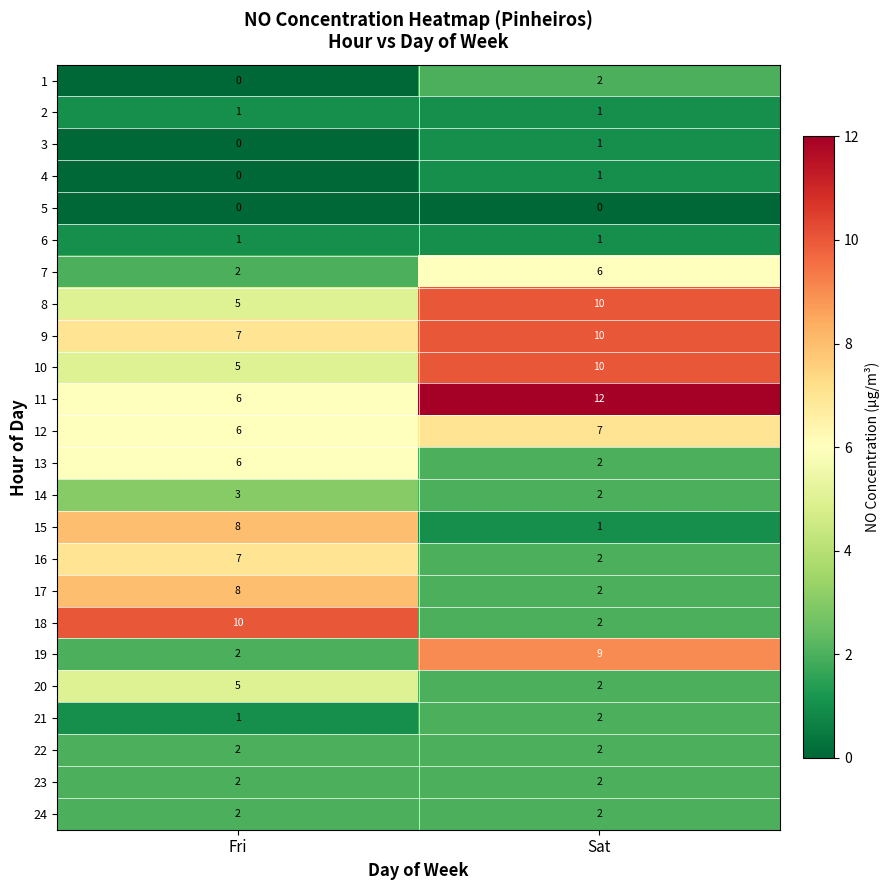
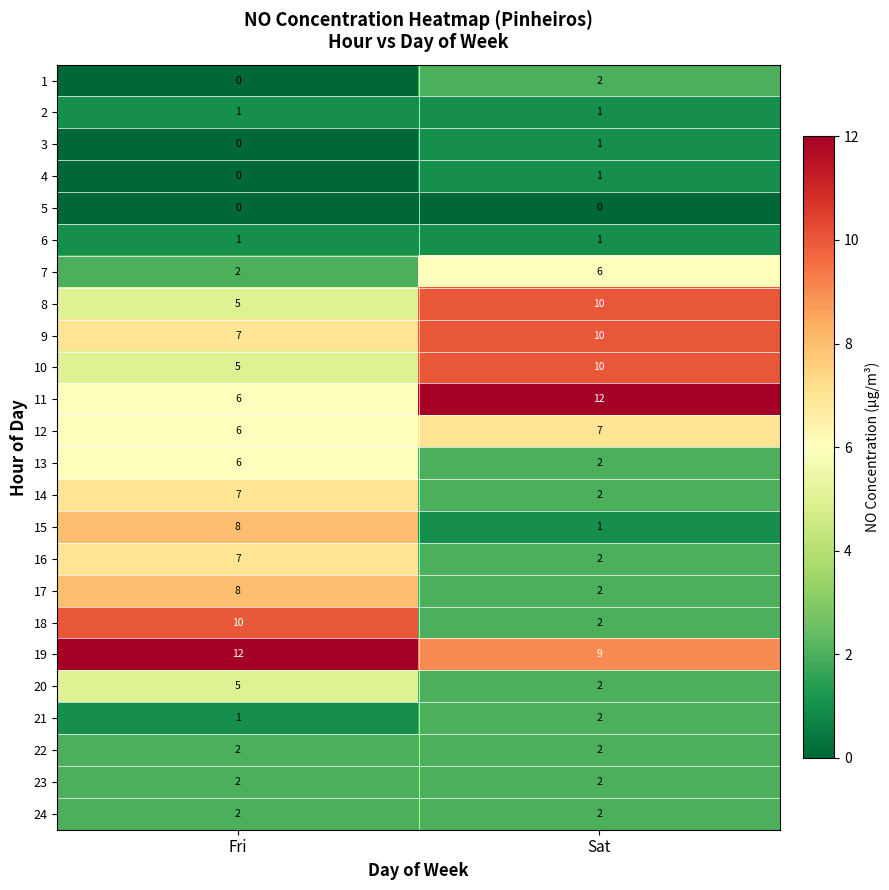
  {
    "1": {
      "Fri": 0,
      "Sat": 2
    },
    "2": {
      "Fri": 1,
      "Sat": 1
    },
    "3": {
      "Fri": 0,
      "Sat": 1
    },
    "4": {
      "Fri": 0,
      "Sat": 1
    },
    "5": {
      "Fri": 0,
      "Sat": 0
    },
    "6": {
      "Fri": 1,
      "Sat": 1
    },
    "7": {
      "Fri": 2,
      "Sat": 6
    },
    "8": {
      "Fri": 5,
      "Sat": 10
    },
    "9": {
      "Fri": 7,
      "Sat": 10
    },
    "10": {
      "Fri": 5,
      "Sat": 10
    },
    "11": {
      "Fri": 6,
      "Sat": 12
    },
    "12": {
      "Fri": 6,
      "Sat": 7
    },
    "13": {
      "Fri": 6,
      "Sat": 2
    },
    "14": {
-     "Fri": 3,
+     "Fri": 7,
      "Sat": 2
    },
    "15": {
      "Fri": 8,
      "Sat": 1
    },
    "16": {
      "Fri": 7,
      "Sat": 2
    },
    "17": {
      "Fri": 8,
      "Sat": 2
    },
    "18": {
      "Fri": 10,
      "Sat": 2
    },
    "19": {
-     "Fri": 2,
+     "Fri": 12,
      "Sat": 9
    },
    "20": {
      "Fri": 5,
      "Sat": 2
    },
    "21": {
      "Fri": 1,
      "Sat": 2
    },
    "22": {
      "Fri": 2,
      "Sat": 2
    },
    "23": {
      "Fri": 2,
      "Sat": 2
    },
    "24": {
      "Fri": 2,
      "Sat": 2
    }
  }
